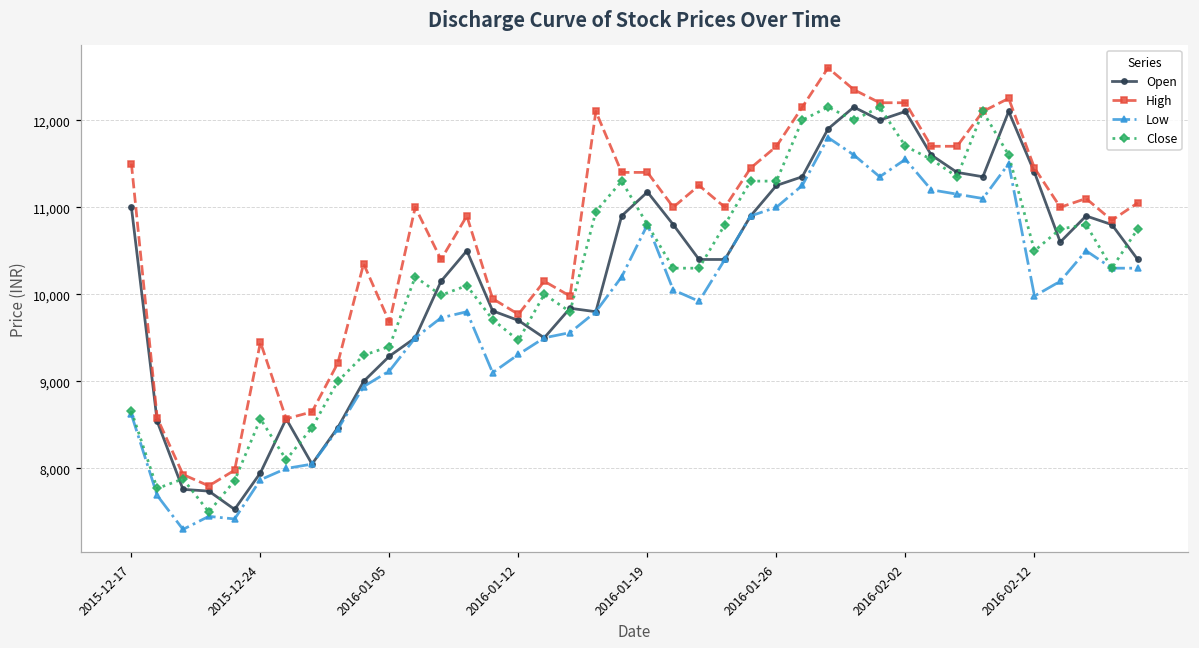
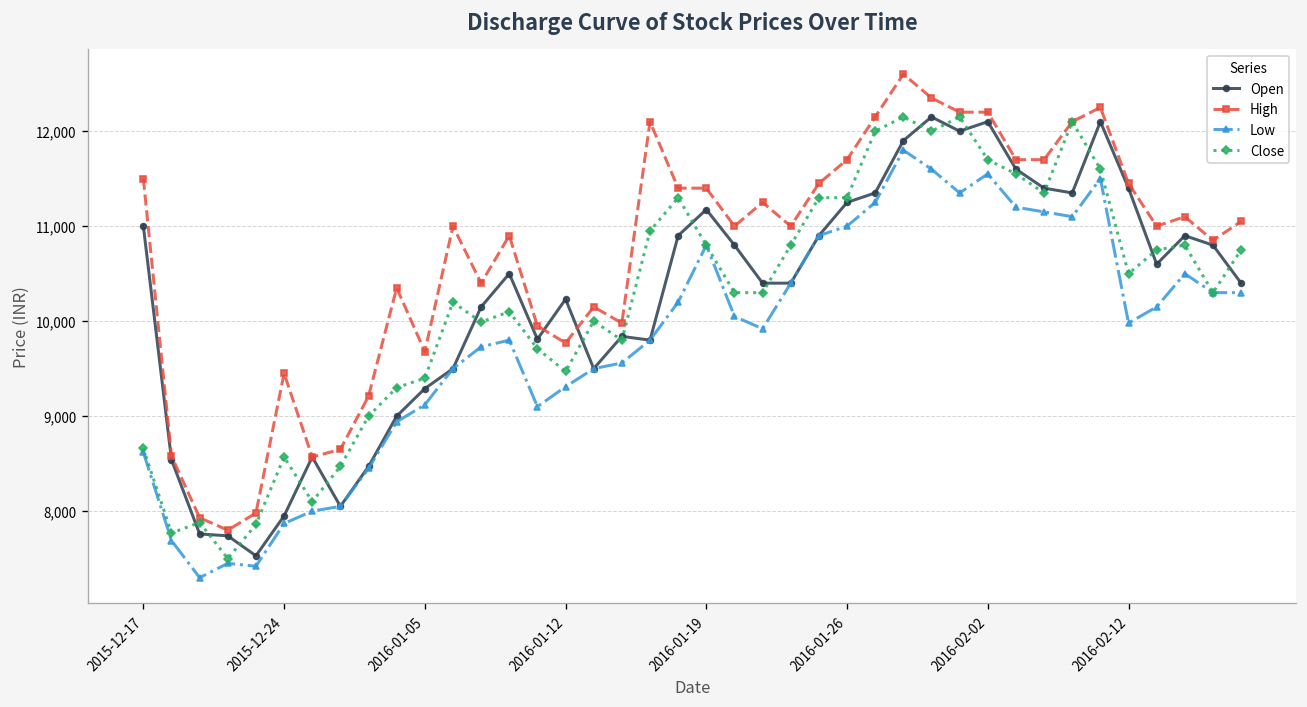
  {
    "Open": {
      "2015-12-17": "11,000",
      "2015-12-24": "8,000",
      "2016-01-05": "9,300",
-     "2016-01-12": "9,700",
+     "2016-01-12": "10,200",
      "2016-01-19": "11,200",
      "2016-01-26": "11,300",
      "2016-02-02": "12,100",
      "2016-02-12": "11,400"
    },
    "High": {
      "2015-12-17": "11,500",
      "2015-12-24": "9,500",
      "2016-01-05": "9,700",
      "2016-01-12": "9,800",
      "2016-01-19": "11,400",
      "2016-01-26": "11,700",
      "2016-02-02": "12,200",
      "2016-02-12": "11,500"
    },
    "Low": {
      "2015-12-17": "8,600",
      "2015-12-24": "7,900",
      "2016-01-05": "9,100",
      "2016-01-12": "9,300",
      "2016-01-26": "11,000",
      "2016-02-02": "11,600",
      "2016-02-12": "10,000"
    },
    "Close": {
      "2015-12-17": "8,700",
      "2015-12-24": "8,600",
      "2016-01-05": "9,400",
      "2016-01-12": "9,500",
      "2016-01-26": "11,300",
      "2016-02-02": "11,700",
      "2016-02-12": "10,500"
    }
  }
